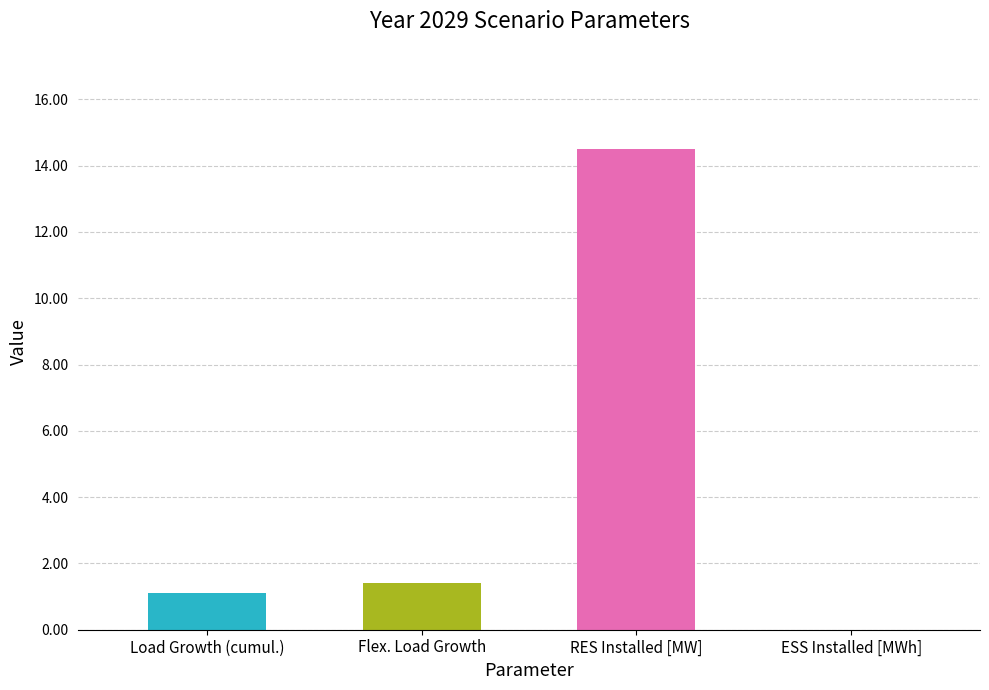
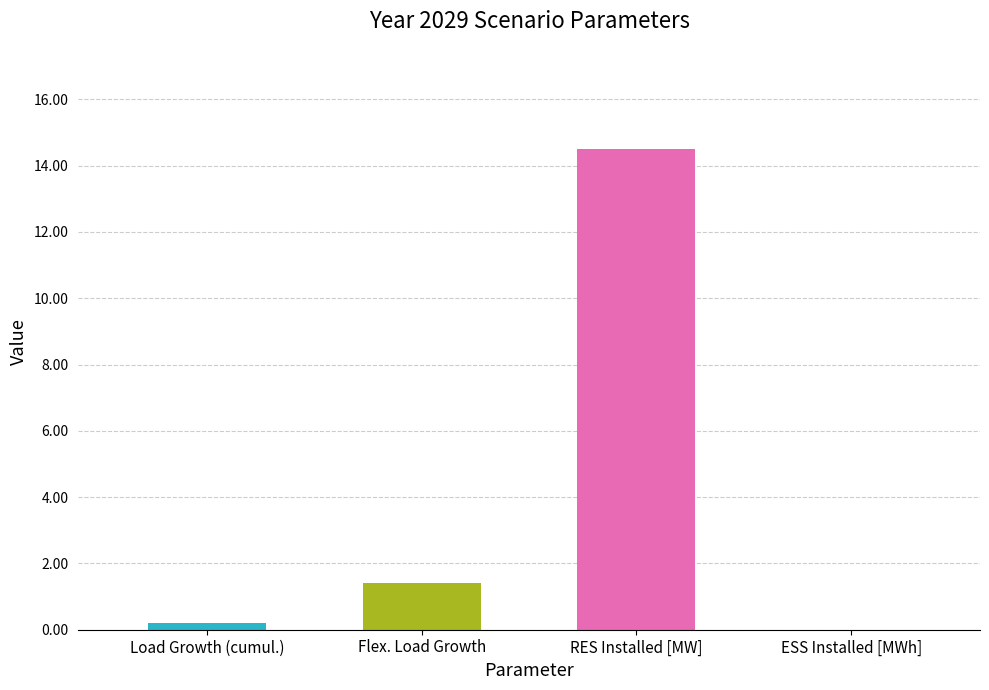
  {
-   "Load Growth (cumul.)": 1.1,
+   "Load Growth (cumul.)": 0.2,
    "Flex. Load Growth": 1.4,
    "RES Installed [MW]": 14.5,
    "ESS Installed [MWh]": 0.0
  }
